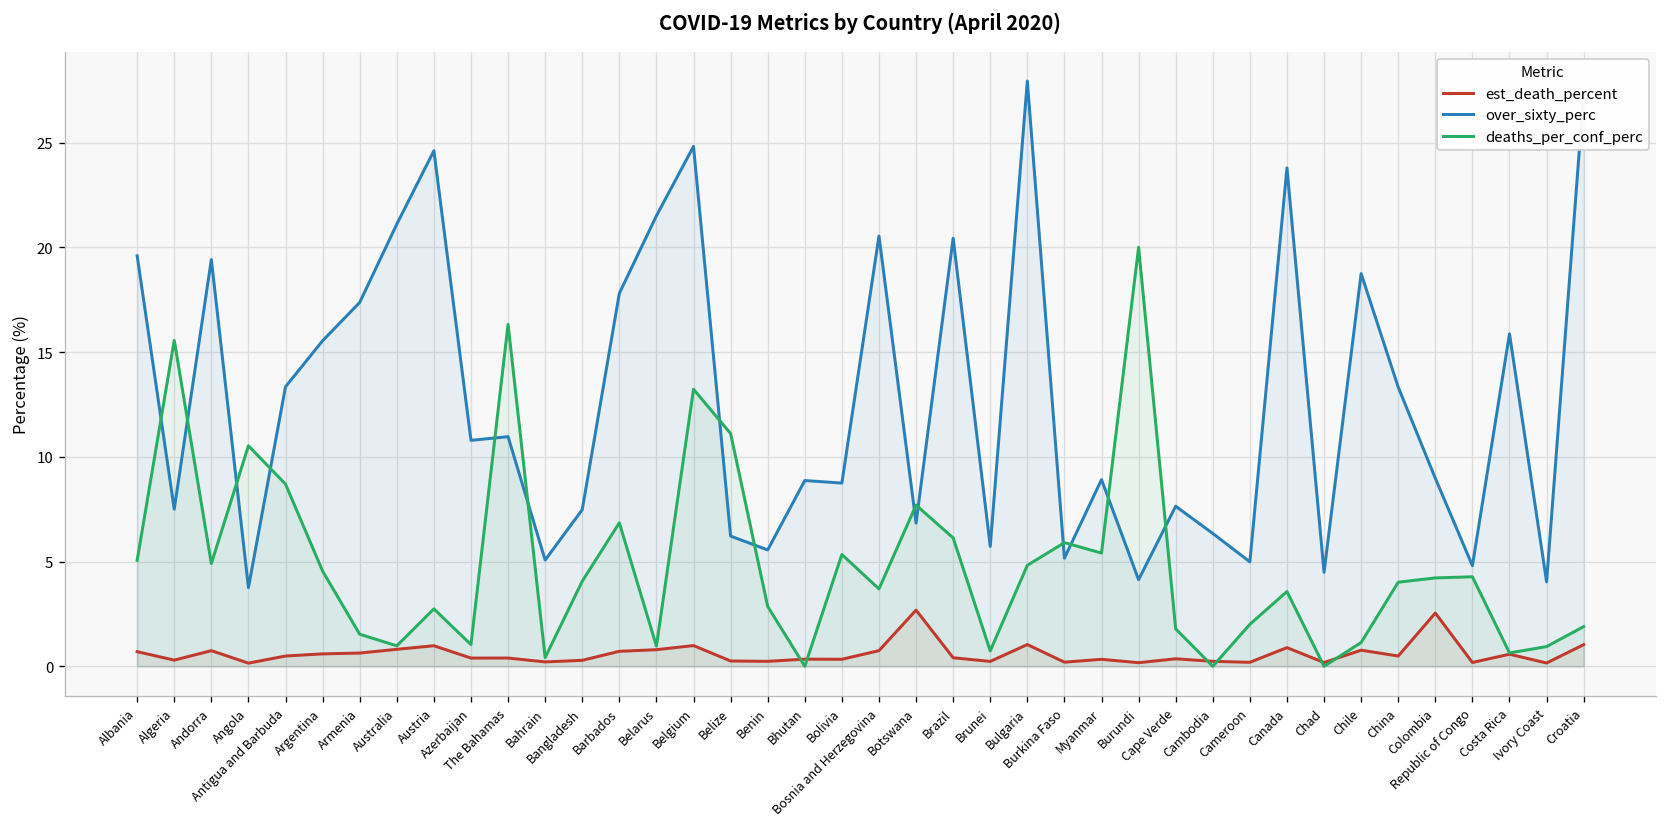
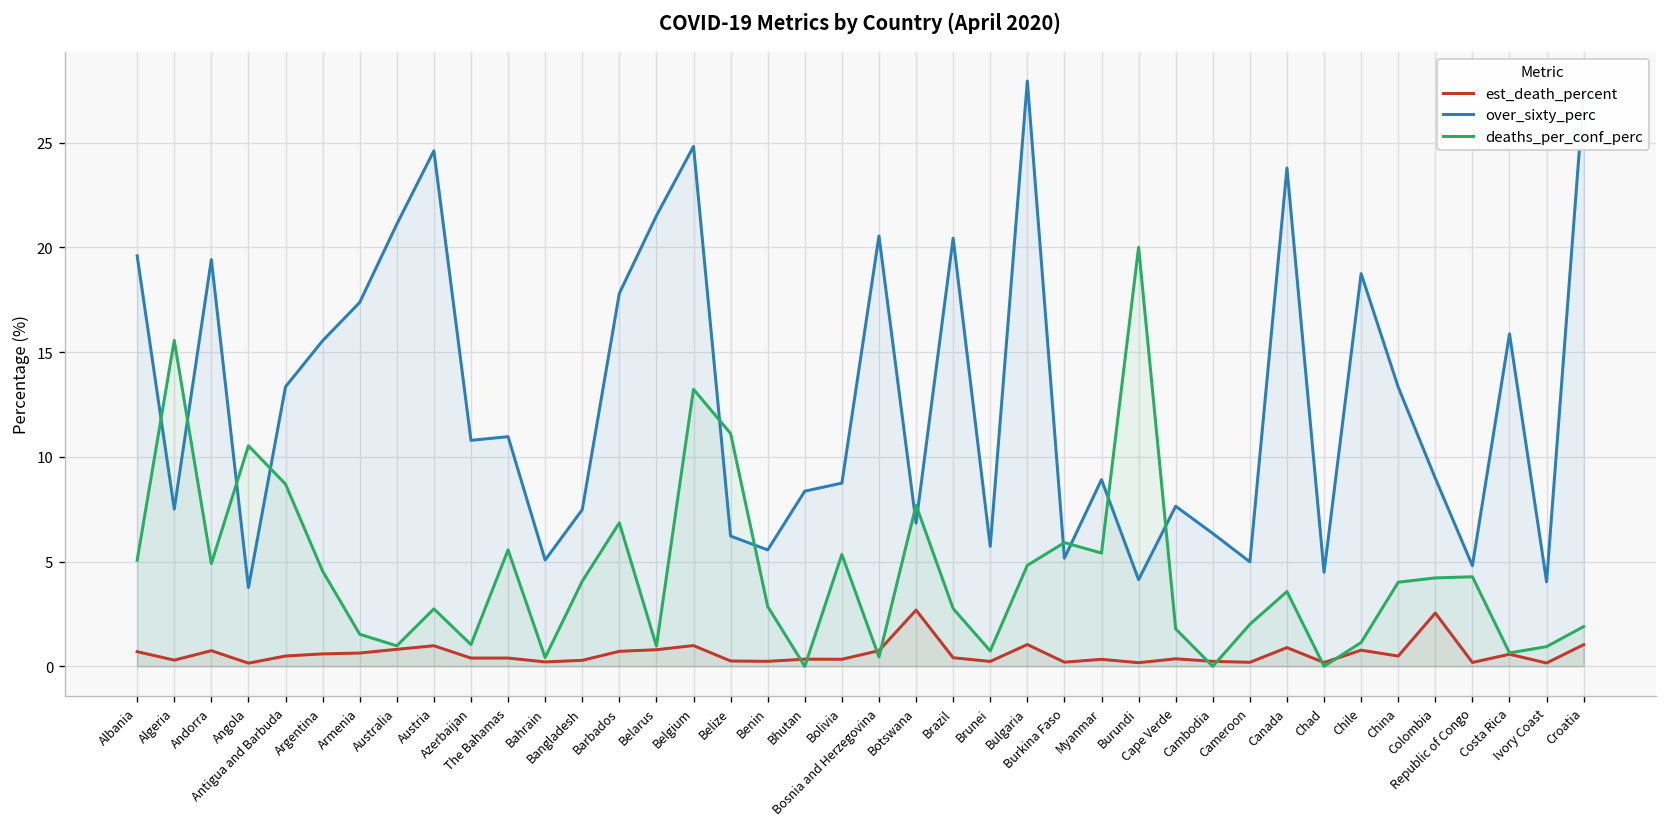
  {
    "est_death_percent": {
      "Albania": 0.7,
      "Algeria": 0.3,
      "Andorra": 0.7,
      "Angola": 0.2,
      "Antigua and Barbuda": 0.5,
      "Argentina": 0.6,
      "Armenia": 0.6,
      "Australia": 0.8,
      "Austria": 1.0,
      "Azerbaijan": 0.4,
      "The Bahamas": 0.4,
      "Bahrain": 0.2,
      "Bangladesh": 0.3,
      "Barbados": 0.7,
      "Belarus": 0.8,
      "Belgium": 1.0,
      "Belize": 0.3,
      "Benin": 0.2,
      "Bhutan": 0.3,
      "Bolivia": 0.3,
      "Bosnia and Herzegovina": 0.7,
      "Botswana": 2.7,
      "Brazil": 0.4,
      "Brunei": 0.2,
      "Bulgaria": 1.0,
      "Burkina Faso": 0.2,
      "Myanmar": 0.3,
      "Burundi": 0.2,
      "Cape Verde": 0.4,
      "Cambodia": 0.2,
      "Cameroon": 0.2,
      "Canada": 0.9,
      "Chad": 0.2,
      "Chile": 0.8,
      "China": 0.5,
      "Colombia": 2.5,
      "Republic of Congo": 0.2,
      "Ivory Coast": 0.2,
      "Croatia": 1.0
    },
    "over_sixty_perc": {
      "Albania": 19.6,
      "Algeria": 7.5,
      "Andorra": 19.4,
      "Angola": 3.8,
      "Antigua and Barbuda": 13.3,
      "Argentina": 15.5,
      "Armenia": 17.4,
      "Australia": 21.1,
      "Austria": 24.6,
      "Azerbaijan": 10.8,
      "The Bahamas": 11.0,
      "Bahrain": 5.1,
      "Bangladesh": 7.5,
      "Barbados": 17.8,
      "Belarus": 21.5,
      "Belgium": 24.8,
      "Belize": 6.2,
      "Benin": 5.6,
-     "Bhutan": 8.9,
+     "Bhutan": 8.4,
      "Bolivia": 8.7,
      "Bosnia and Herzegovina": 20.5,
      "Botswana": 6.8,
      "Brazil": 20.4,
      "Brunei": 5.7,
      "Bulgaria": 27.9,
      "Burkina Faso": 5.2,
      "Myanmar": 8.9,
      "Burundi": 4.1,
      "Cape Verde": 7.6,
      "Cambodia": 6.3,
      "Cameroon": 5.0,
      "Canada": 23.8,
      "Chad": 4.5,
      "Chile": 18.7,
      "China": 13.3,
      "Colombia": 9.0,
      "Republic of Congo": 4.8,
      "Costa Rica": 15.9,
      "Ivory Coast": 4.0
    },
    "deaths_per_conf_perc": {
      "Albania": 5.1,
      "Algeria": 15.6,
      "Andorra": 4.9,
      "Angola": 10.5,
      "Antigua and Barbuda": 8.7,
      "Argentina": 4.5,
      "Armenia": 1.5,
      "Australia": 1.0,
      "Austria": 2.7,
      "Azerbaijan": 1.0,
-     "The Bahamas": 16.3,
+     "The Bahamas": 5.6,
      "Bahrain": 0.4,
      "Bangladesh": 4.1,
      "Barbados": 6.8,
      "Belarus": 1.0,
      "Belgium": 13.2,
      "Belize": 11.1,
      "Benin": 2.9,
      "Bhutan": 0.0,
      "Bolivia": 5.3,
-     "Bosnia and Herzegovina": 3.7,
+     "Bosnia and Herzegovina": 0.4,
      "Botswana": 7.7,
-     "Brazil": 6.1,
+     "Brazil": 2.8,
      "Brunei": 0.7,
      "Bulgaria": 4.8,
      "Burkina Faso": 5.9,
      "Myanmar": 5.4,
      "Burundi": 20.0,
      "Cape Verde": 1.8,
      "Cambodia": 0.0,
      "Cameroon": 2.0,
      "Canada": 3.6,
      "Chad": 0.0,
      "Chile": 1.1,
      "China": 4.0,
      "Colombia": 4.2,
      "Republic of Congo": 4.3,
      "Ivory Coast": 0.9,
      "Croatia": 1.9
    }
  }
